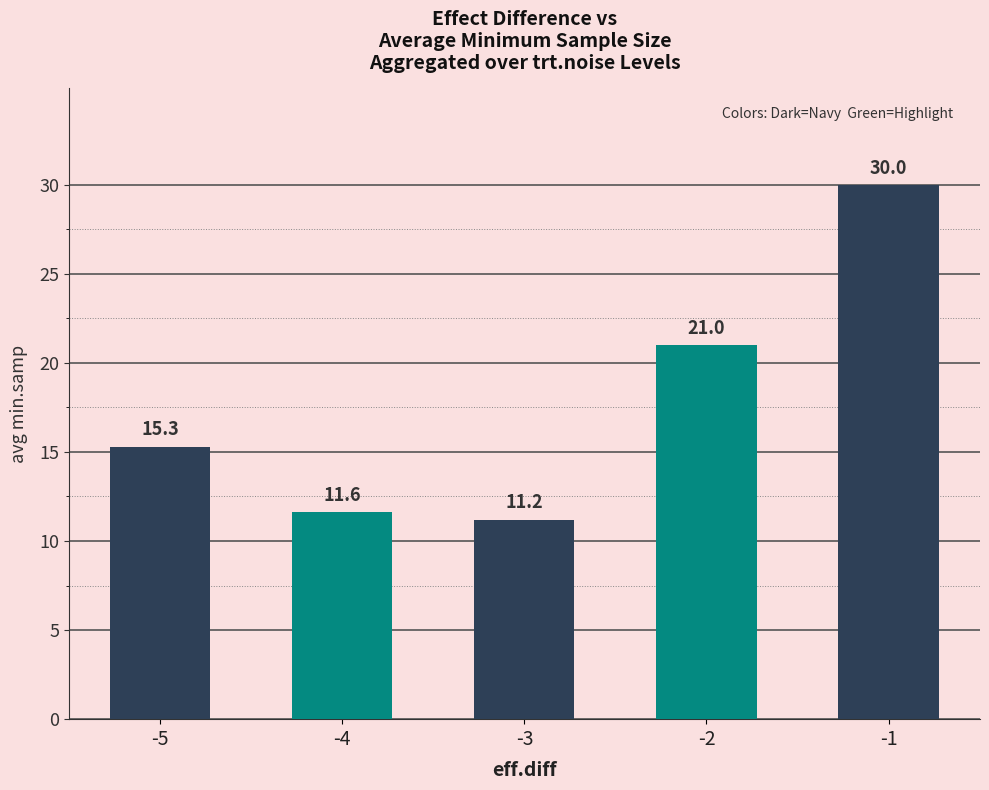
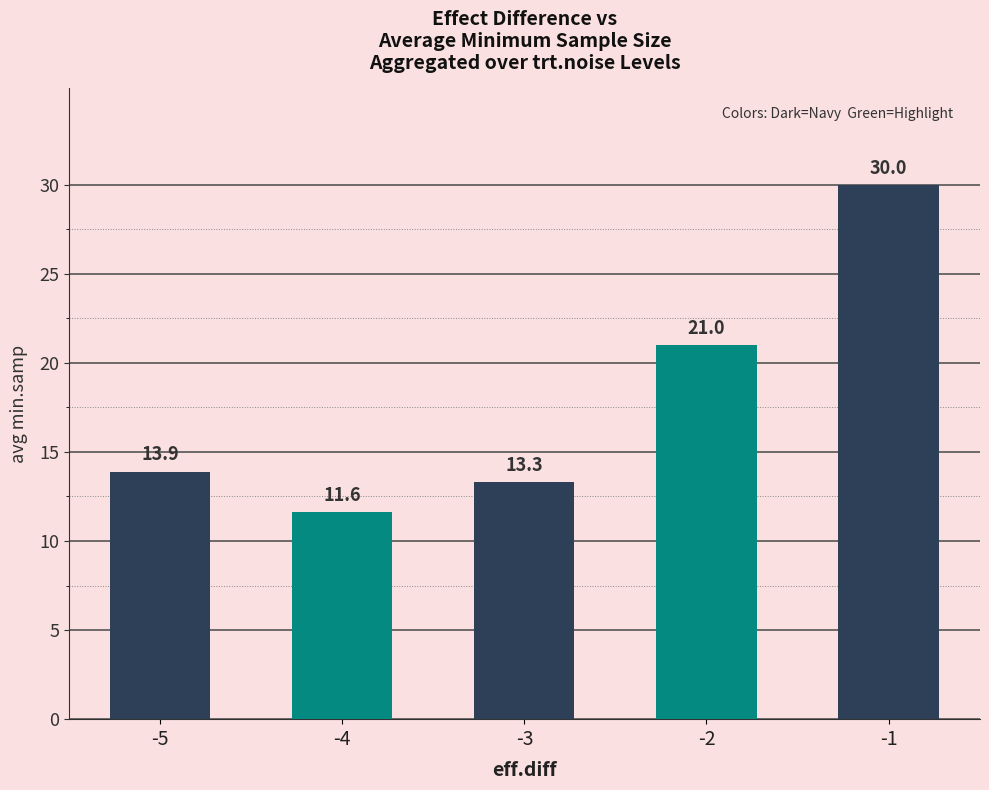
  {
-   "-5": 15.3,
+   "-5": 13.9,
    "-4": 11.6,
-   "-3": 11.2,
+   "-3": 13.3,
    "-2": 21.0,
    "-1": 30.0
  }
